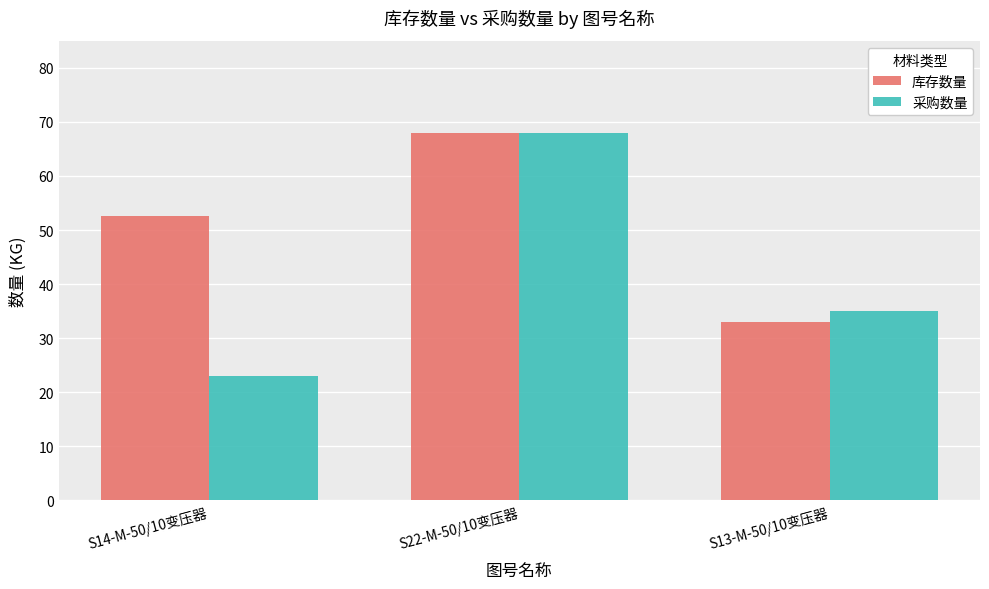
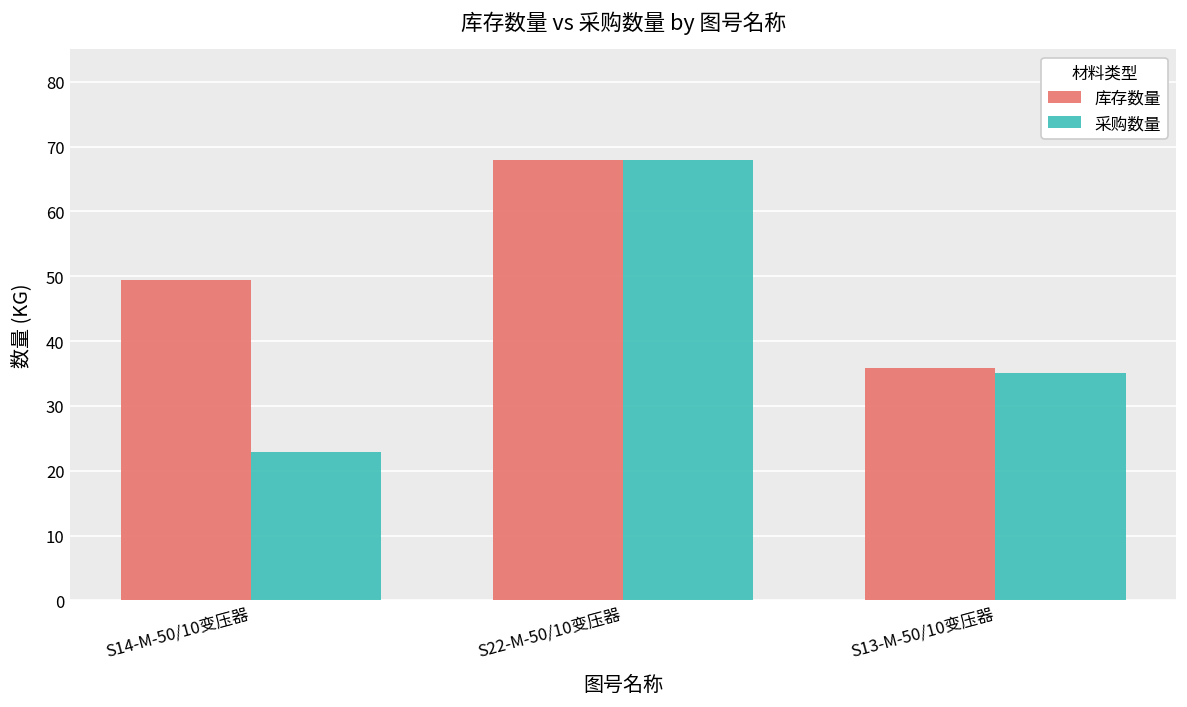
  {
    "库存数量": {
-     "S14-M-50/10变压器": 53,
+     "S14-M-50/10变压器": 49,
      "S22-M-50/10变压器": 68,
-     "S13-M-50/10变压器": 33
+     "S13-M-50/10变压器": 36
    },
    "采购数量": {
      "S14-M-50/10变压器": 23,
      "S22-M-50/10变压器": 68,
      "S13-M-50/10变压器": 35
    }
  }
